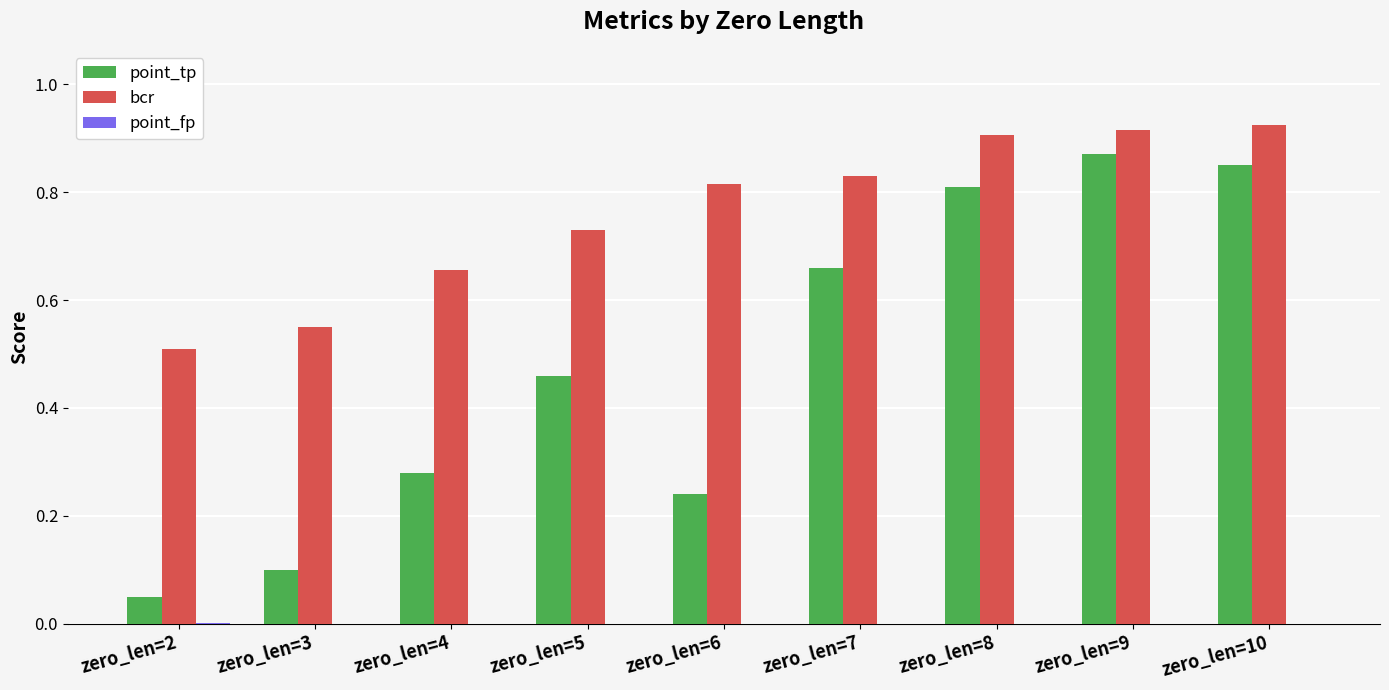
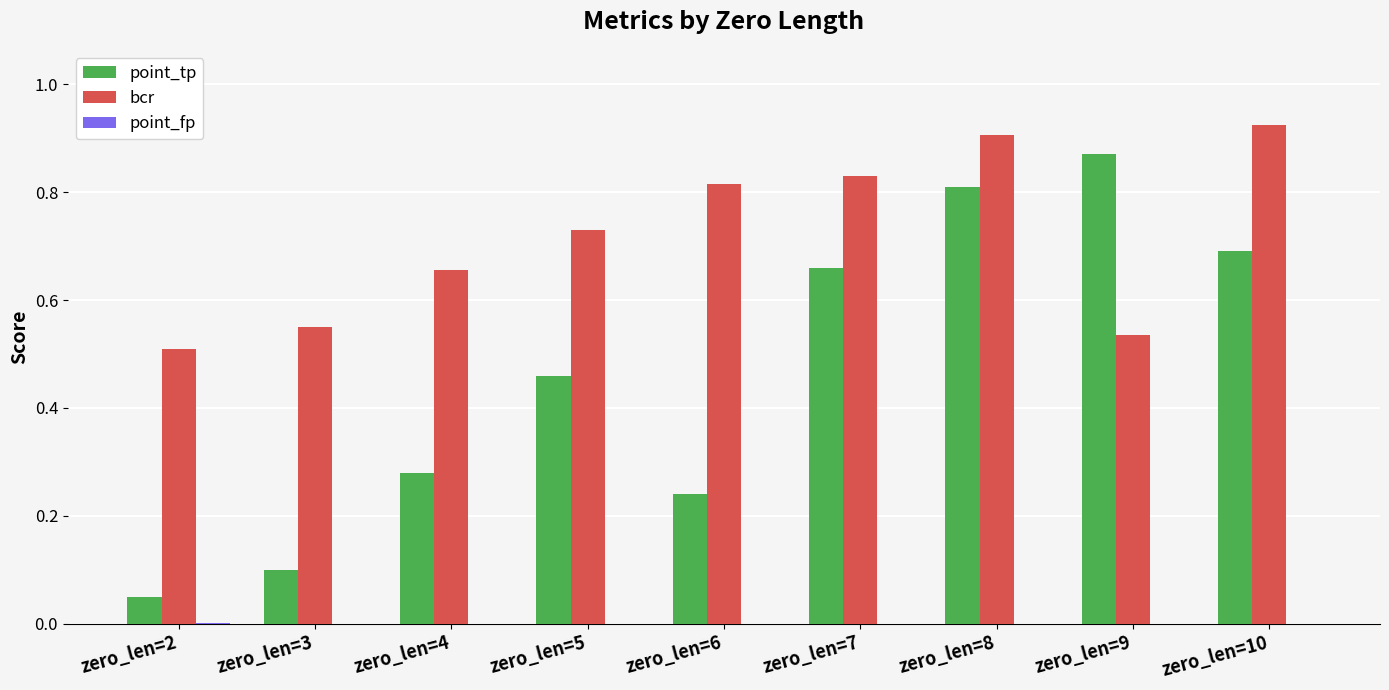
  {
    "point_tp": {
      "zero_len=2": 0.05,
      "zero_len=3": 0.10,
      "zero_len=4": 0.28,
      "zero_len=5": 0.46,
      "zero_len=6": 0.24,
      "zero_len=7": 0.66,
      "zero_len=8": 0.81,
      "zero_len=9": 0.87,
-     "zero_len=10": 0.85
+     "zero_len=10": 0.69
    },
    "bcr": {
      "zero_len=2": 0.51,
      "zero_len=3": 0.55,
      "zero_len=4": 0.66,
      "zero_len=5": 0.73,
      "zero_len=6": 0.82,
      "zero_len=7": 0.83,
      "zero_len=8": 0.91,
-     "zero_len=9": 0.92,
+     "zero_len=9": 0.54,
      "zero_len=10": 0.93
    },
    "point_fp": {
      "zero_len=3": 0.00,
      "zero_len=4": 0.00,
      "zero_len=5": 0.00,
      "zero_len=6": 0.00,
      "zero_len=7": 0.00,
      "zero_len=8": 0.00,
      "zero_len=9": 0.00,
      "zero_len=10": 0.00
    }
  }
